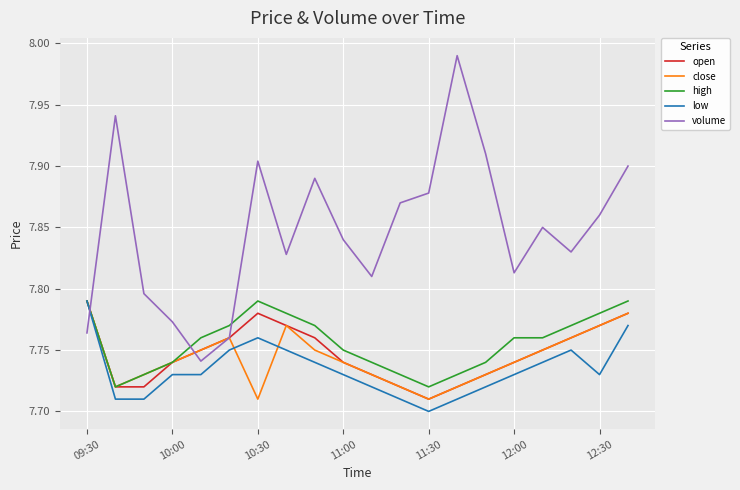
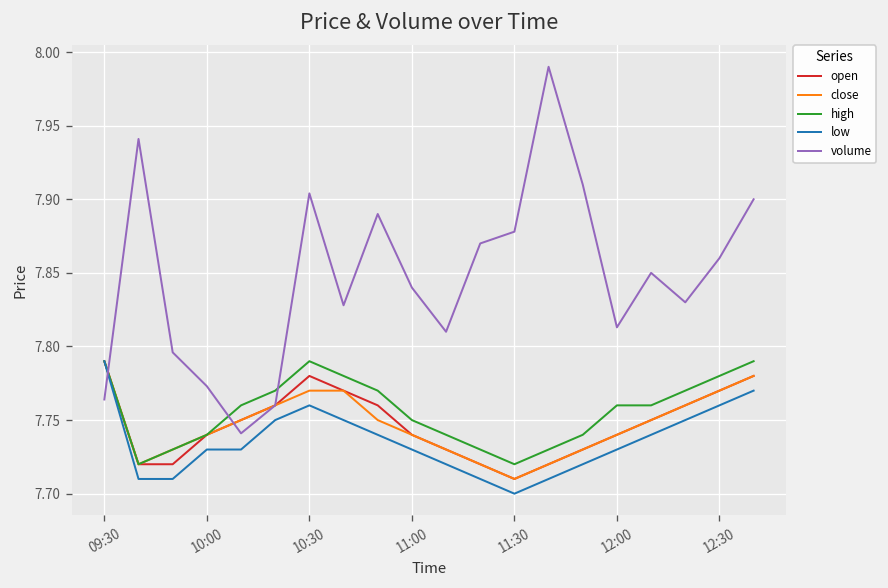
  {
    "open": {
      "10:30": 7.78
    },
    "close": {
-     "10:30": 7.71
+     "10:30": 7.77
    },
    "high": {
      "10:30": 7.79,
      "11:00": 7.75,
      "11:30": 7.72,
      "12:00": 7.76,
      "12:30": 7.78
    },
    "low": {
      "10:00": 7.73,
      "10:30": 7.76,
      "11:00": 7.73,
      "11:30": 7.70,
      "12:00": 7.73,
-     "12:30": 7.73
+     "12:30": 7.76
    },
    "volume": {
      "09:30": 7.764,
      "10:00": 7.773,
      "10:30": 7.904,
      "11:00": 7.84,
      "11:30": 7.88,
      "12:00": 7.813,
      "12:30": 7.86
    }
  }
